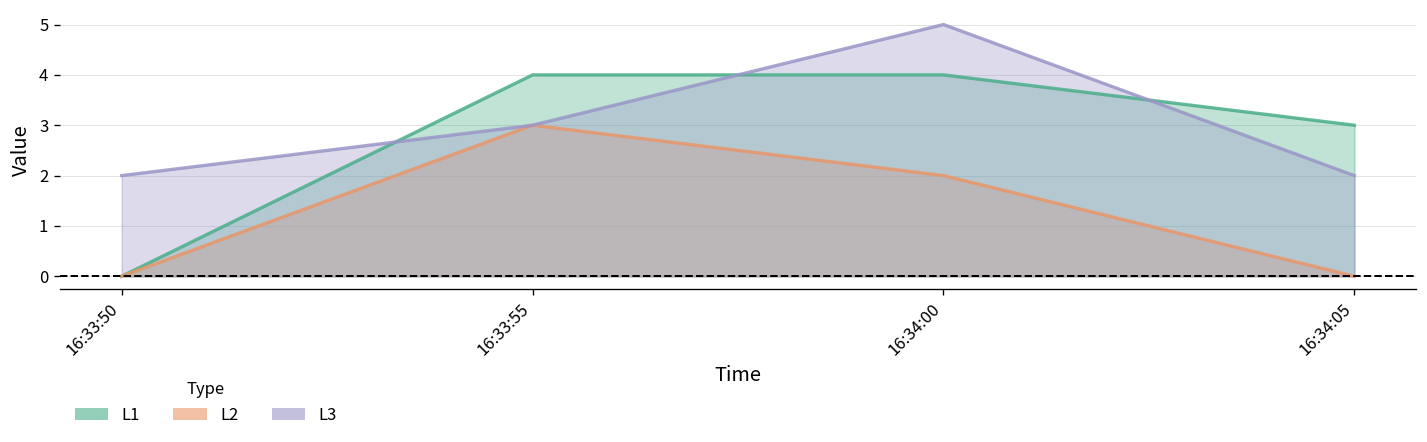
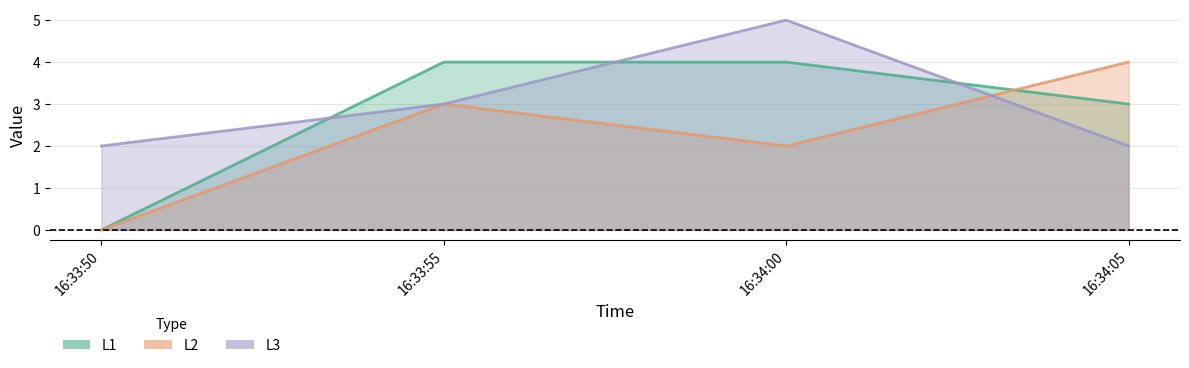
  {
    "L2": {
      "16:34:00": 2,
-     "16:34:05": 0
+     "16:34:05": 4
    }
  }
